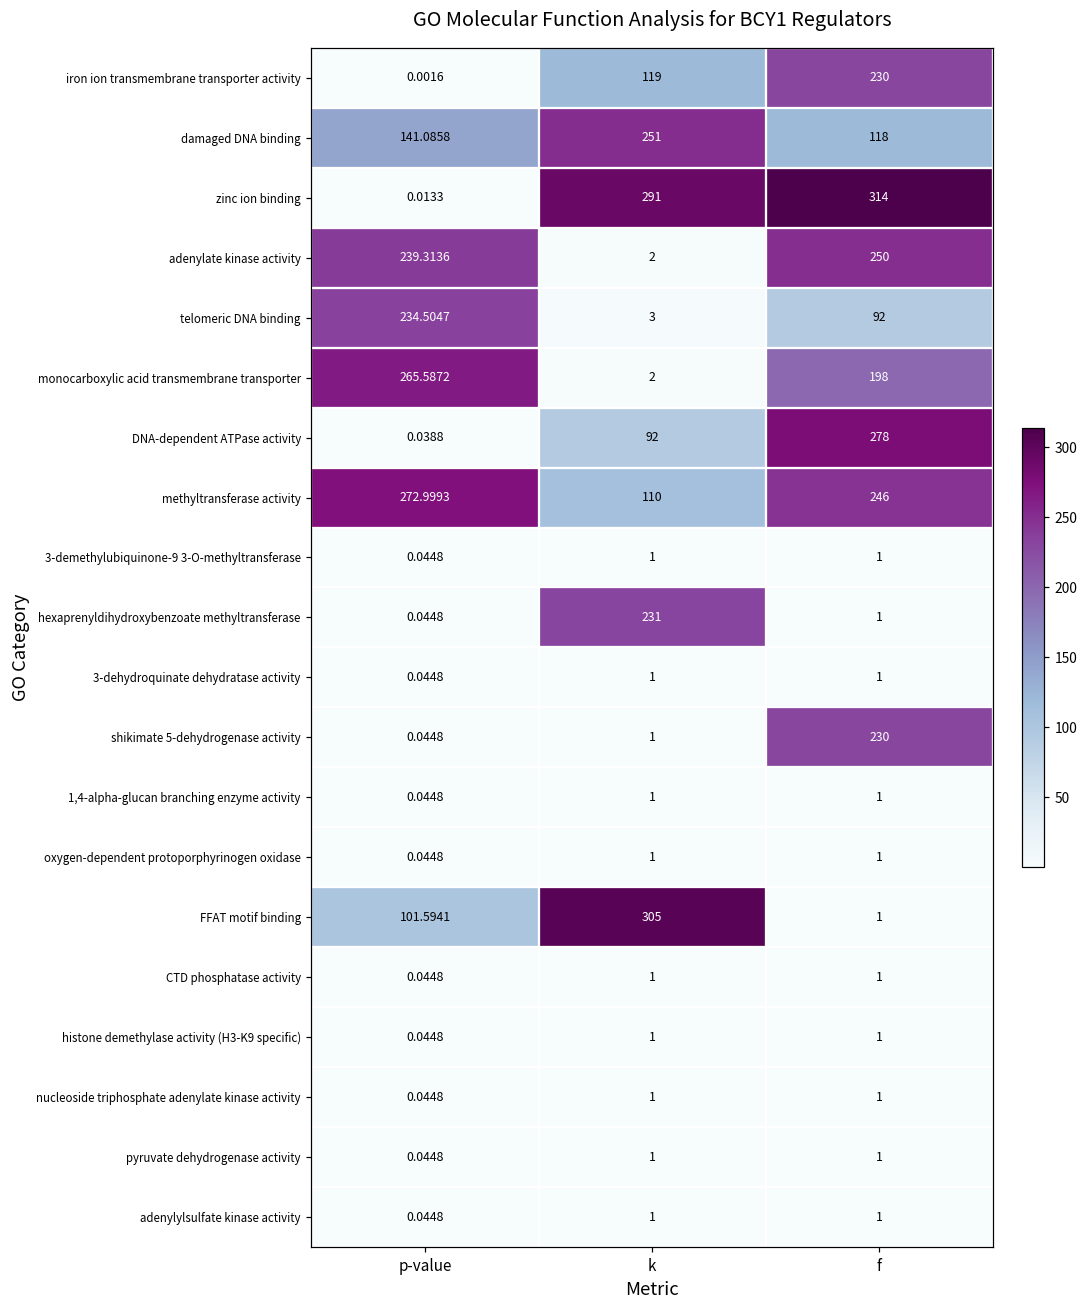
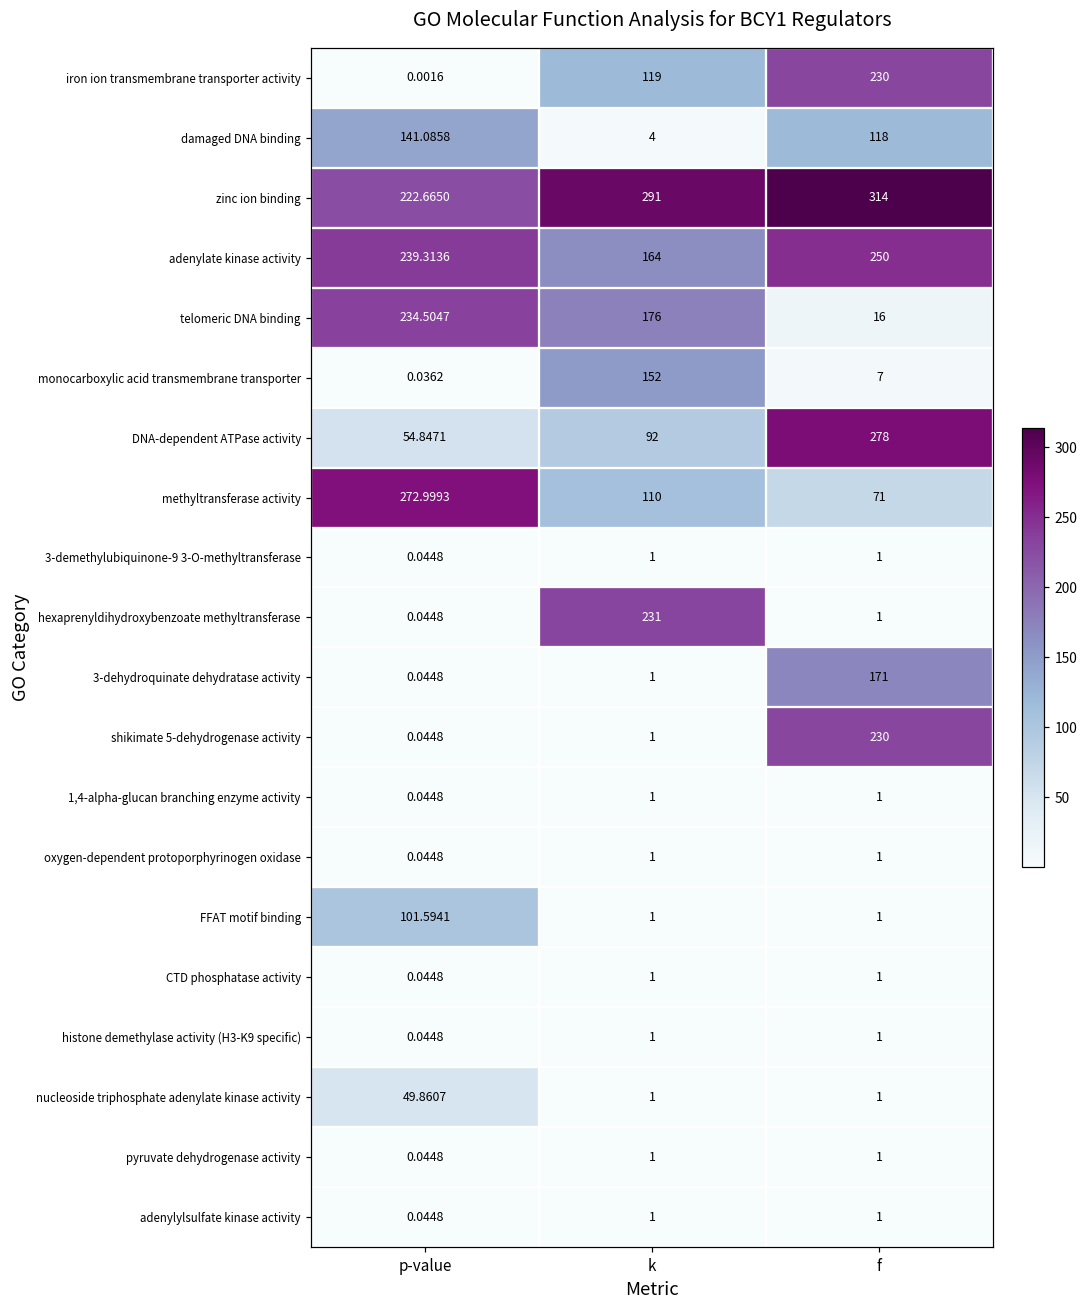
  {
    "iron ion transmembrane transporter activity": {
      "p-value": 0.0016,
      "k": 119,
      "f": 230
    },
    "damaged DNA binding": {
      "p-value": 141.0858,
-     "k": 251,
+     "k": 4,
      "f": 118
    },
    "zinc ion binding": {
-     "p-value": 0.0133,
+     "p-value": 222.6650,
      "k": 291,
      "f": 314
    },
    "adenylate kinase activity": {
      "p-value": 239.3136,
-     "k": 2,
+     "k": 164,
      "f": 250
    },
    "telomeric DNA binding": {
      "p-value": 234.5047,
-     "k": 3,
-     "f": 92
+     "k": 176,
+     "f": 16
    },
    "monocarboxylic acid transmembrane transporter": {
-     "p-value": 265.5872,
-     "k": 2,
-     "f": 198
+     "p-value": 0.0362,
+     "k": 152,
+     "f": 7
    },
    "DNA-dependent ATPase activity": {
-     "p-value": 0.0388,
+     "p-value": 54.8471,
      "k": 92,
      "f": 278
    },
    "methyltransferase activity": {
      "p-value": 272.9993,
      "k": 110,
-     "f": 246
+     "f": 71
    },
    "3-demethylubiquinone-9 3-O-methyltransferase": {
      "p-value": 0.0448,
      "k": 1,
      "f": 1
    },
    "hexaprenyldihydroxybenzoate methyltransferase": {
      "p-value": 0.0448,
      "k": 231,
      "f": 1
    },
    "3-dehydroquinate dehydratase activity": {
      "p-value": 0.0448,
      "k": 1,
-     "f": 1
+     "f": 171
    },
    "shikimate 5-dehydrogenase activity": {
      "p-value": 0.0448,
      "k": 1,
      "f": 230
    },
    "1,4-alpha-glucan branching enzyme activity": {
      "p-value": 0.0448,
      "k": 1,
      "f": 1
    },
    "oxygen-dependent protoporphyrinogen oxidase": {
      "p-value": 0.0448,
      "k": 1,
      "f": 1
    },
    "FFAT motif binding": {
      "p-value": 101.5941,
-     "k": 305,
+     "k": 1,
      "f": 1
    },
    "CTD phosphatase activity": {
      "p-value": 0.0448,
      "k": 1,
      "f": 1
    },
    "histone demethylase activity (H3-K9 specific)": {
      "p-value": 0.0448,
      "k": 1,
      "f": 1
    },
    "nucleoside triphosphate adenylate kinase activity": {
-     "p-value": 0.0448,
+     "p-value": 49.8607,
      "k": 1,
      "f": 1
    },
    "pyruvate dehydrogenase activity": {
      "p-value": 0.0448,
      "k": 1,
      "f": 1
    },
    "adenylylsulfate kinase activity": {
      "p-value": 0.0448,
      "k": 1,
      "f": 1
    }
  }
